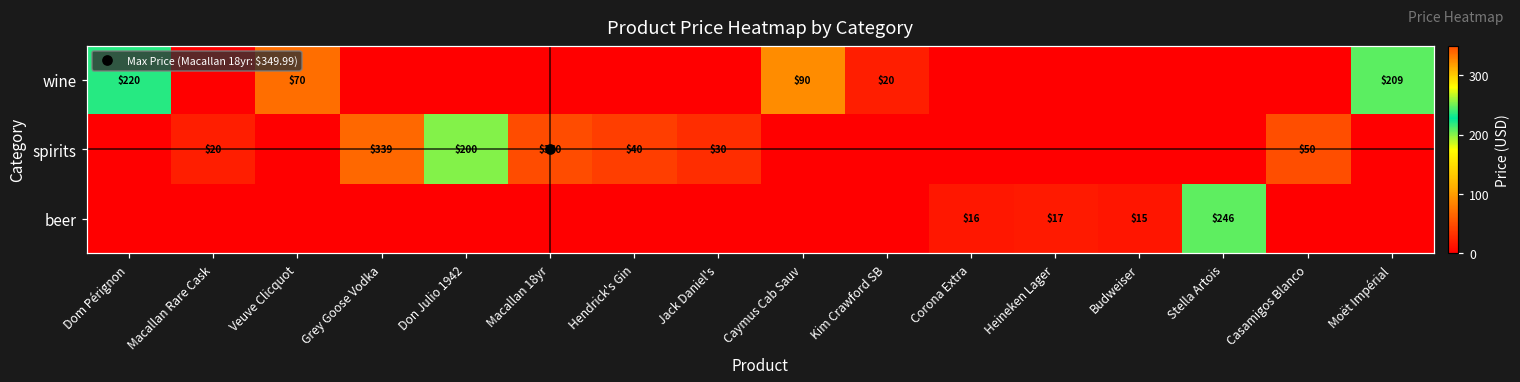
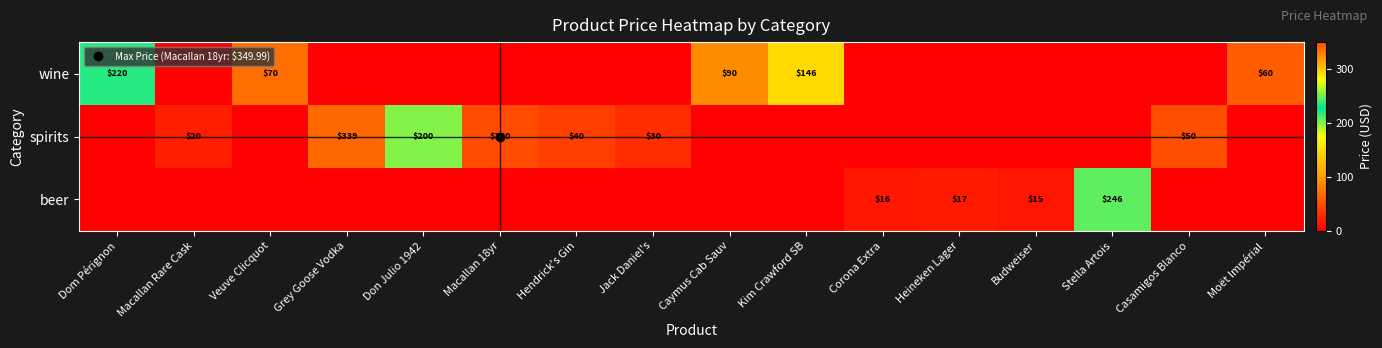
  {
    "wine": {
      "Dom Pérignon": "$220",
      "Veuve Clicquot": "$70",
      "Caymus Cab Sauv": "$90",
-     "Kim Crawford SB": "$20",
-     "Moët Impérial": "$209"
+     "Kim Crawford SB": "$146",
+     "Moët Impérial": "$60"
    },
    "spirits": {
      "Macallan Rare Cask": "$20",
      "Grey Goose Vodka": "$339",
      "Don Julio 1942": "$200",
      "Hendrick's Gin": "$40",
      "Jack Daniel's": "$30",
      "Casamigos Blanco": "$50"
    },
    "beer": {
      "Corona Extra": "$16",
      "Heineken Lager": "$17",
      "Budweiser": "$15",
      "Stella Artois": "$246"
    }
  }
